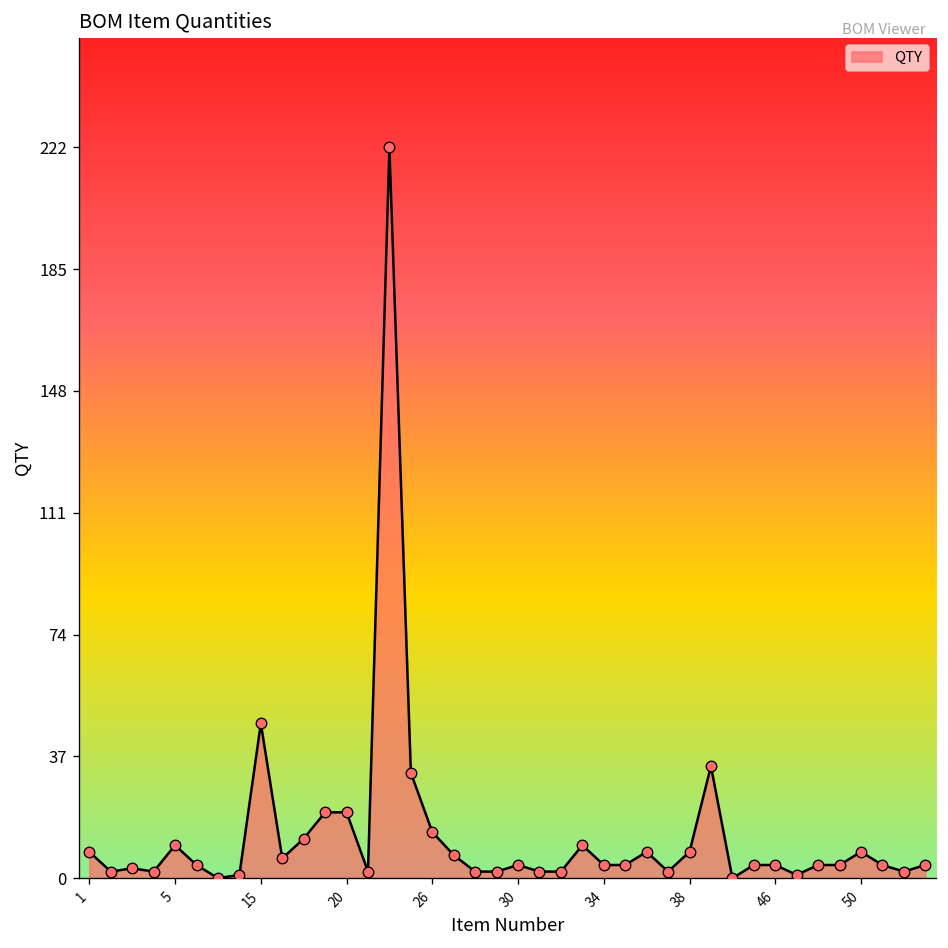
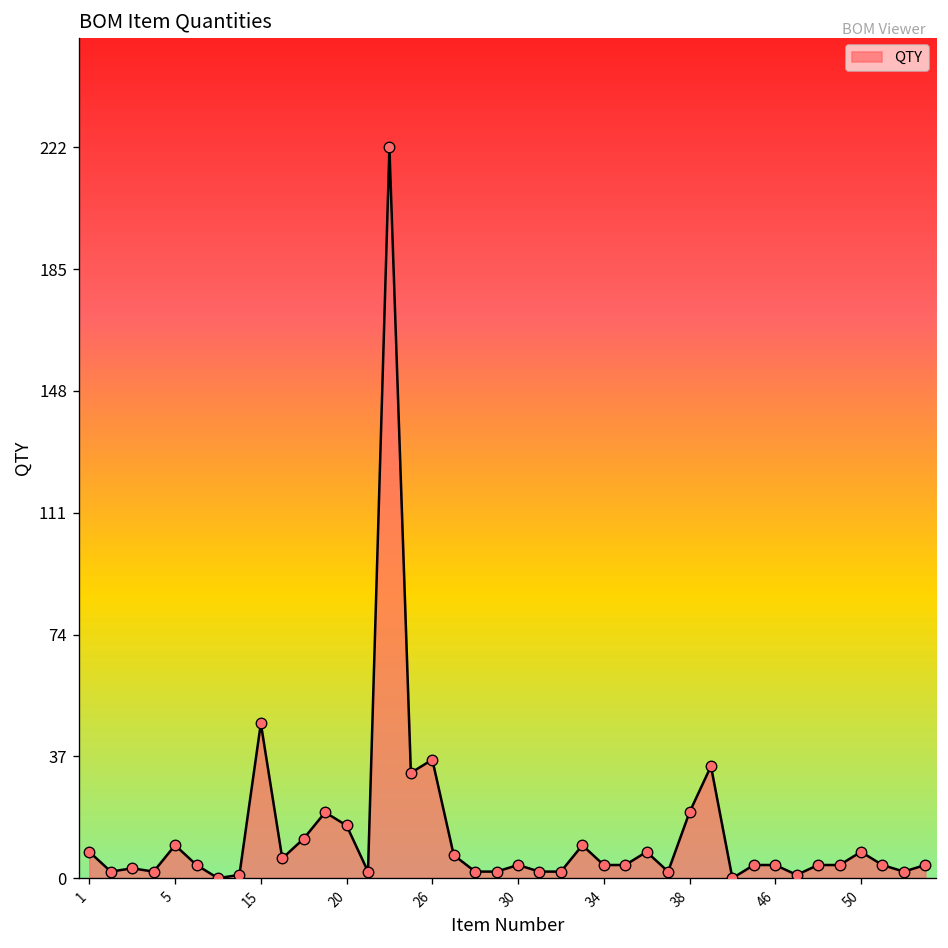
  {
    "1": 8,
    "5": 10,
    "15": 47,
-   "20": 20,
-   "26": 14,
+   "20": 16,
+   "26": 36,
    "30": 4,
    "34": 4,
-   "38": 8,
+   "38": 20,
    "46": 4,
    "50": 8
  }
